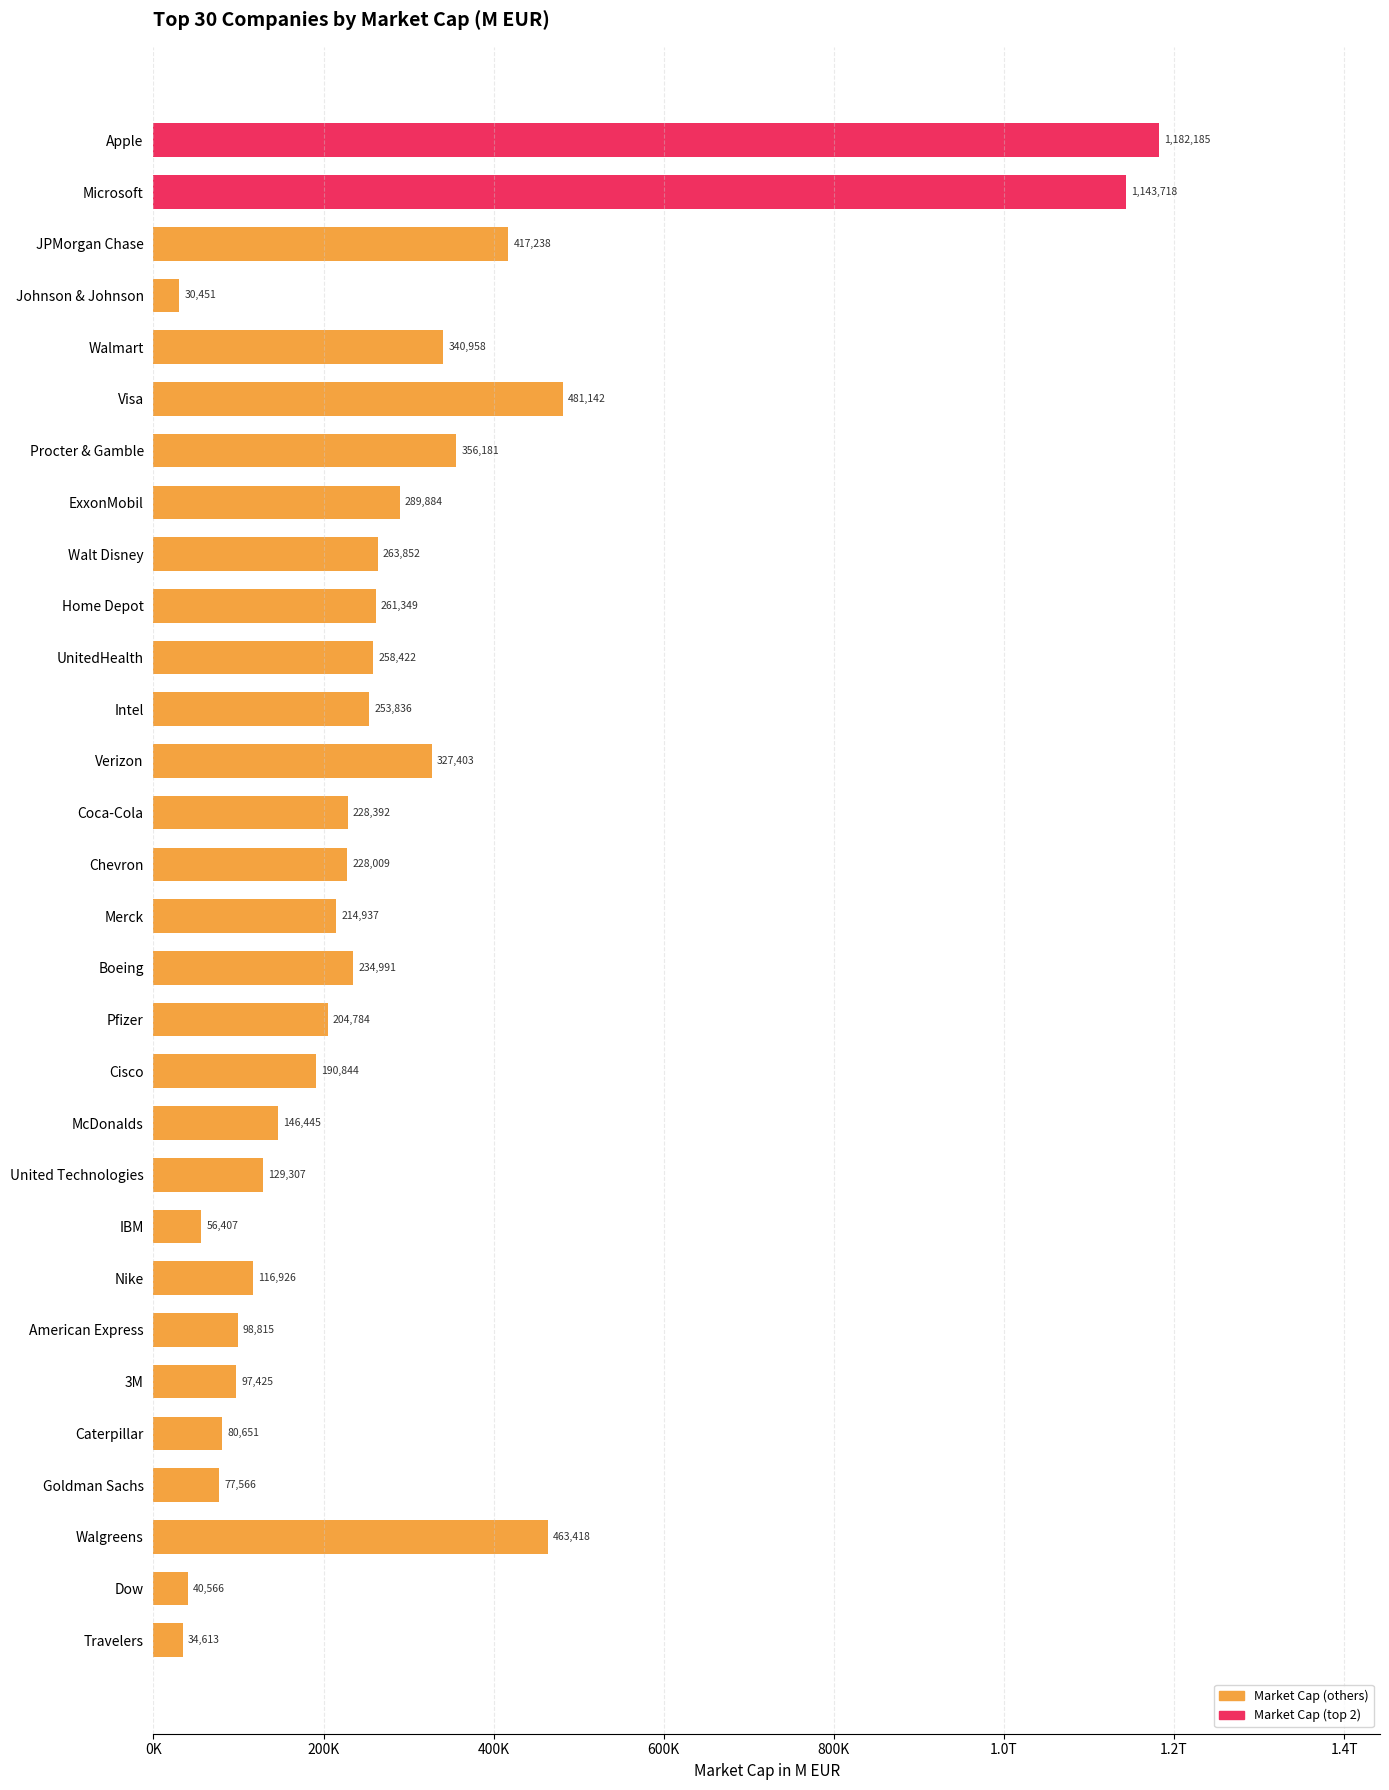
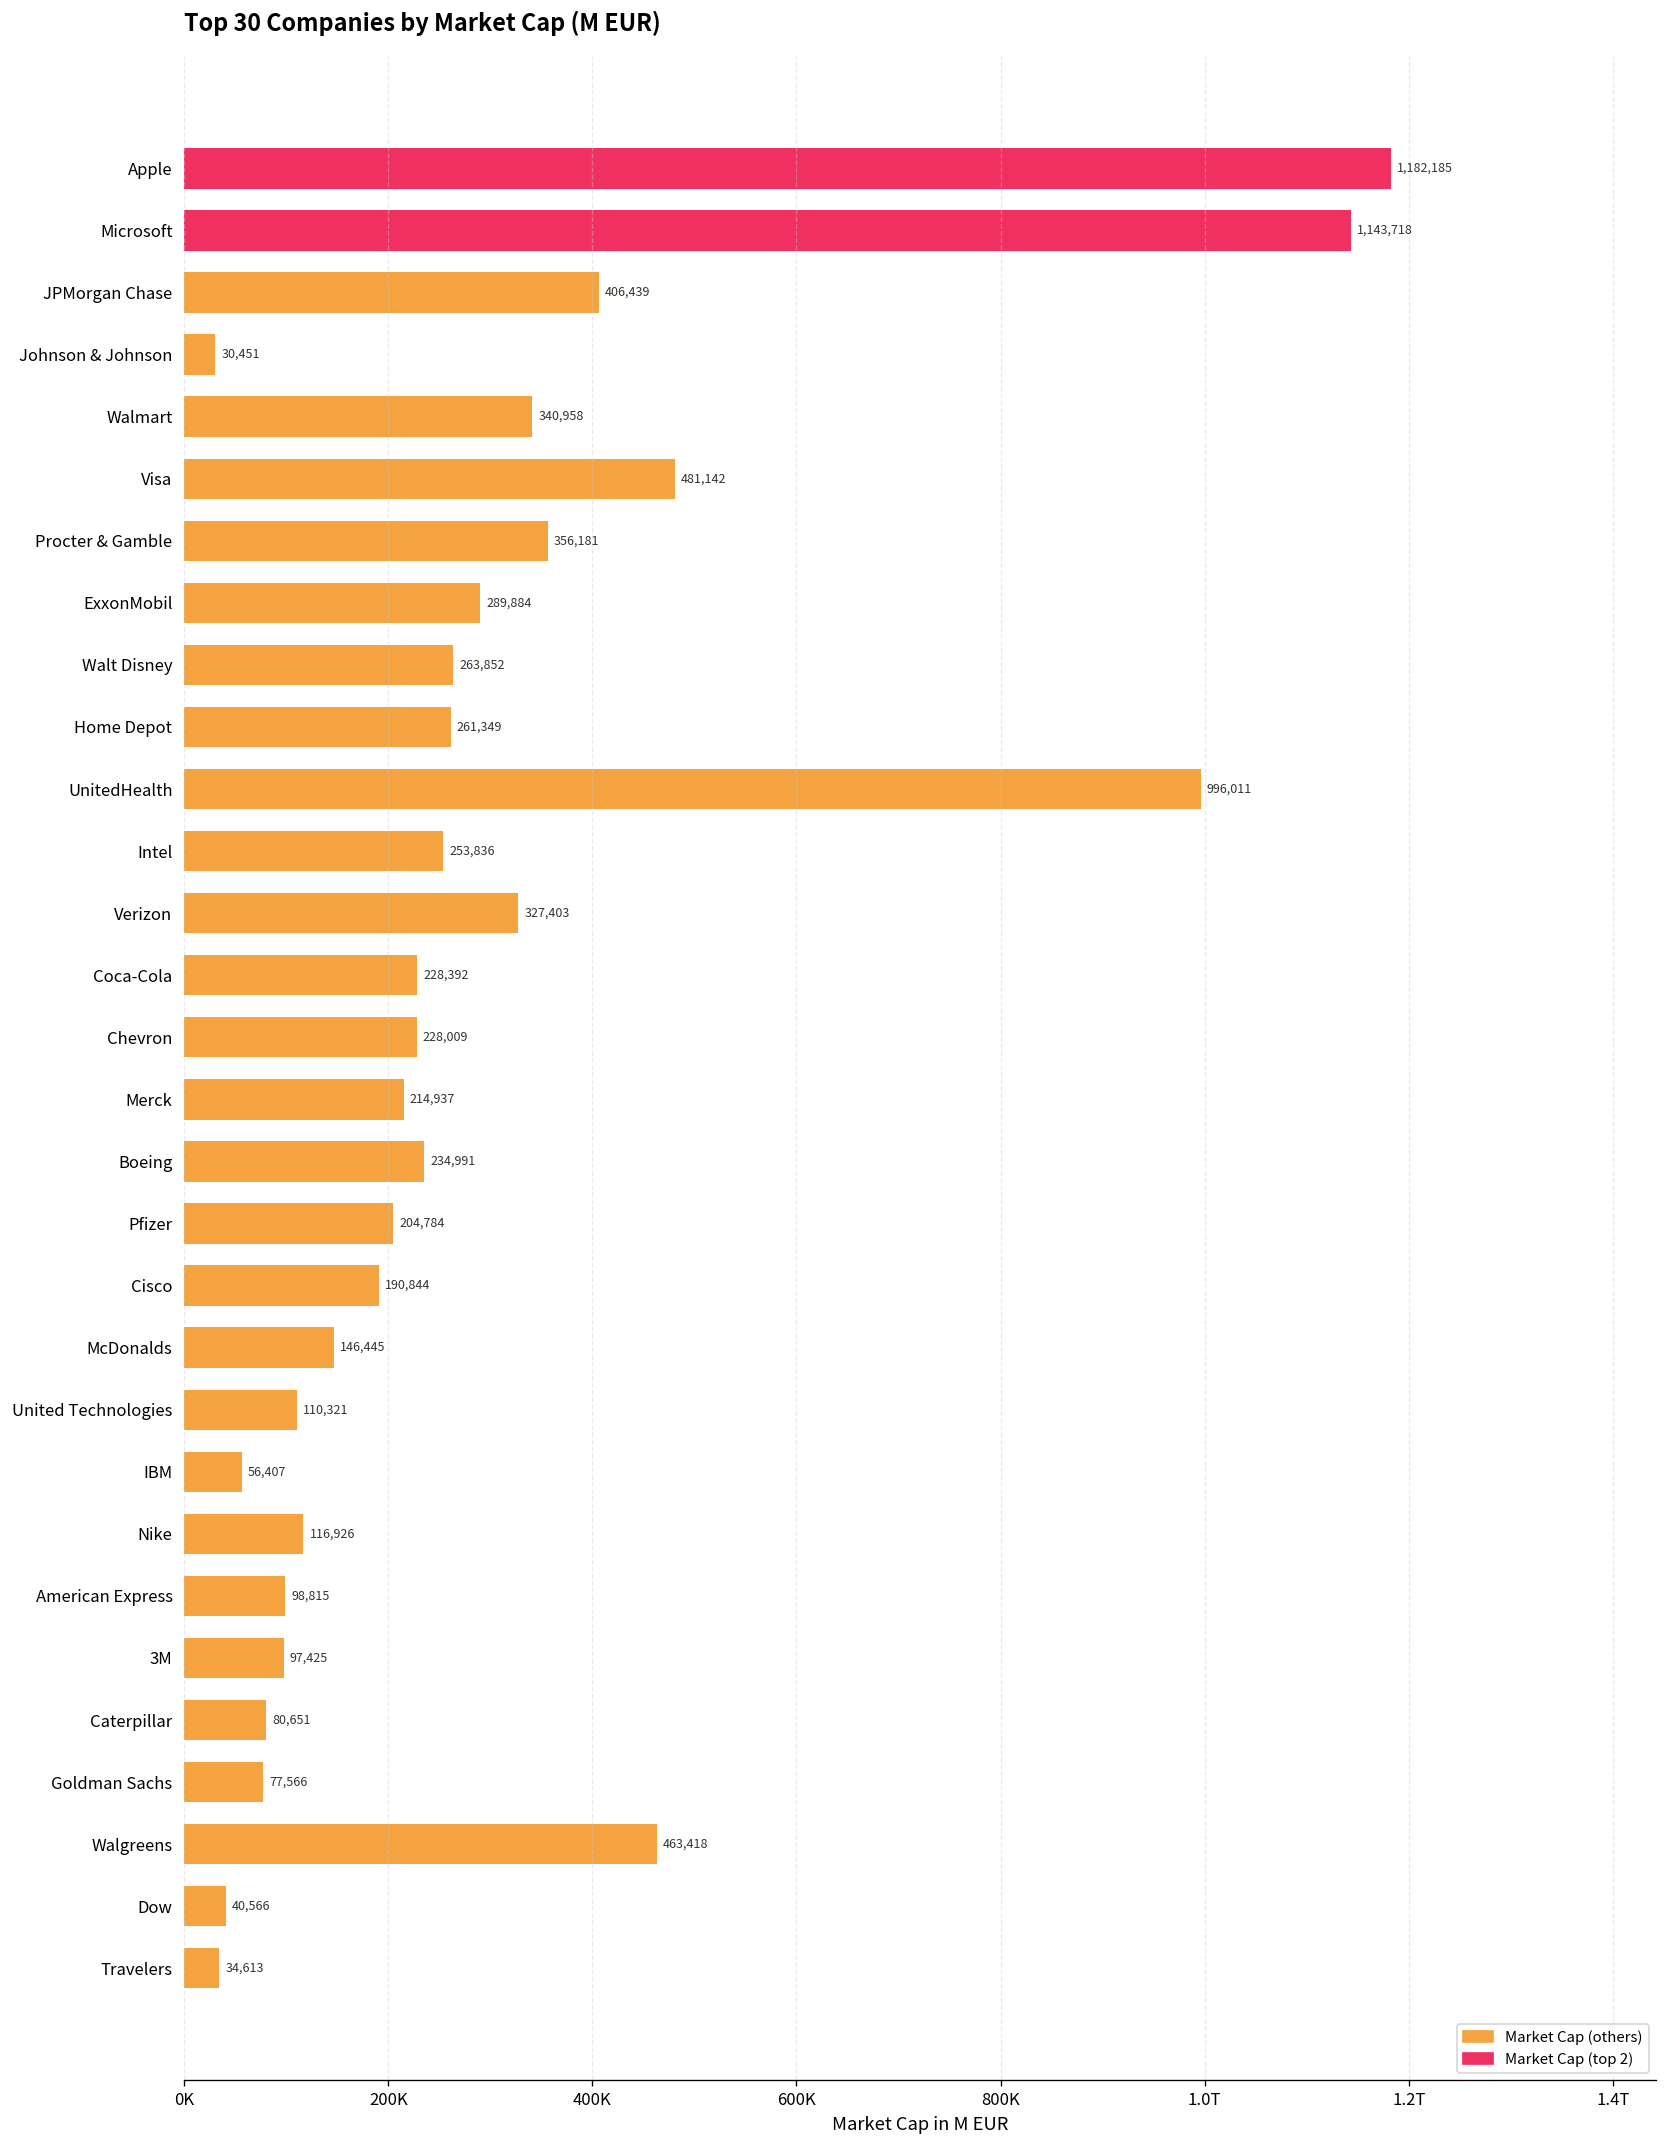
  {
    "Apple": "1,182,185",
    "Microsoft": "1,143,718",
-   "JPMorgan Chase": "417,238",
+   "JPMorgan Chase": "406,439",
    "Johnson & Johnson": "30,451",
    "Walmart": "340,958",
    "Visa": "481,142",
    "Procter & Gamble": "356,181",
    "ExxonMobil": "289,884",
    "Walt Disney": "263,852",
    "Home Depot": "261,349",
-   "UnitedHealth": "258,422",
+   "UnitedHealth": "996,011",
    "Intel": "253,836",
    "Verizon": "327,403",
    "Coca-Cola": "228,392",
    "Chevron": "228,009",
    "Merck": "214,937",
    "Boeing": "234,991",
    "Pfizer": "204,784",
    "Cisco": "190,844",
    "McDonalds": "146,445",
-   "United Technologies": "129,307",
+   "United Technologies": "110,321",
    "IBM": "56,407",
    "Nike": "116,926",
    "American Express": "98,815",
    "3M": "97,425",
    "Caterpillar": "80,651",
    "Goldman Sachs": "77,566",
    "Walgreens": "463,418",
    "Dow": "40,566",
    "Travelers": "34,613"
  }
